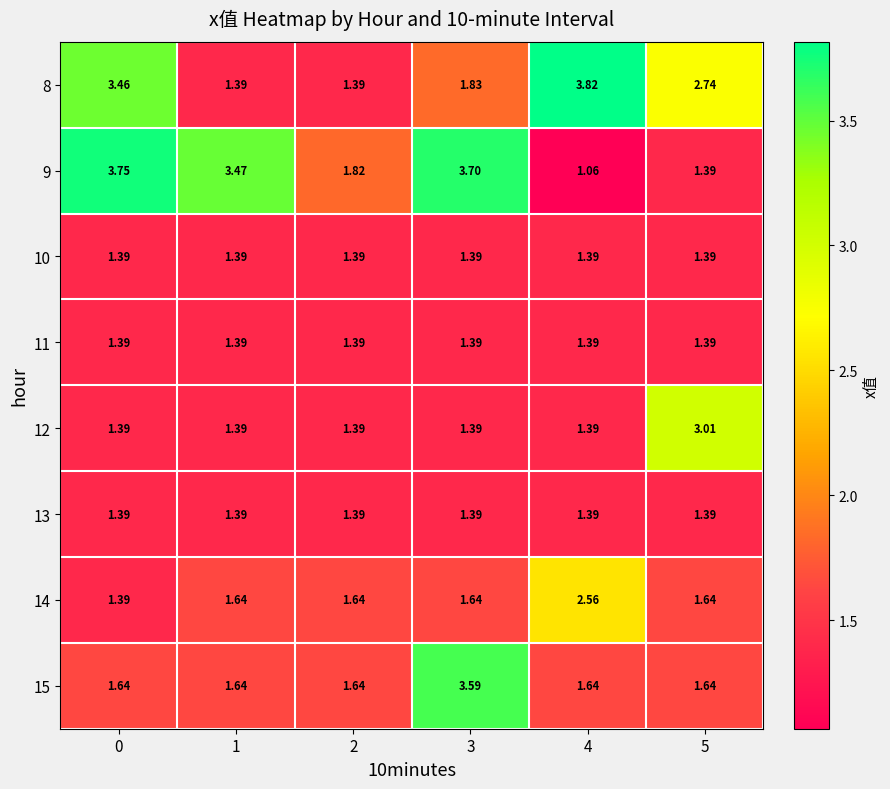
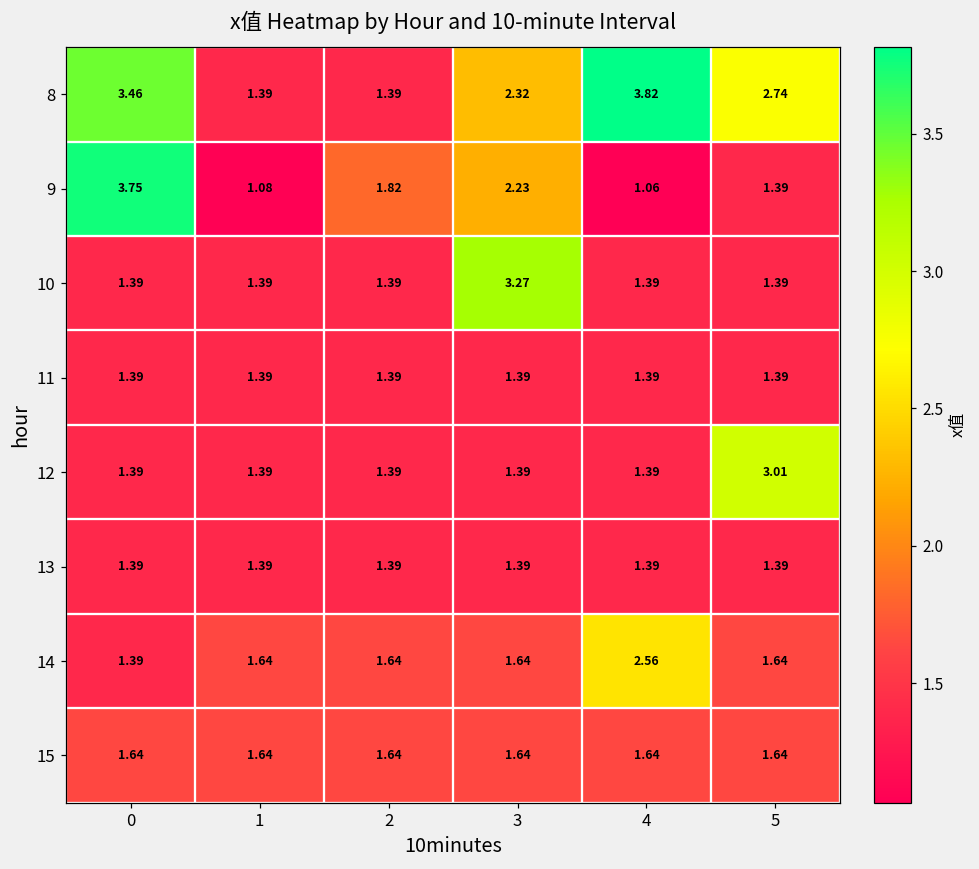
  {
    "8": {
      "0": 3.46,
      "1": 1.39,
      "2": 1.39,
-     "3": 1.83,
+     "3": 2.32,
      "4": 3.82,
      "5": 2.74
    },
    "9": {
      "0": 3.75,
-     "1": 3.47,
+     "1": 1.08,
      "2": 1.82,
-     "3": 3.70,
+     "3": 2.23,
      "4": 1.06,
      "5": 1.39
    },
    "10": {
      "0": 1.39,
      "1": 1.39,
      "2": 1.39,
-     "3": 1.39,
+     "3": 3.27,
      "4": 1.39,
      "5": 1.39
    },
    "11": {
      "0": 1.39,
      "1": 1.39,
      "2": 1.39,
      "3": 1.39,
      "4": 1.39,
      "5": 1.39
    },
    "12": {
      "0": 1.39,
      "1": 1.39,
      "2": 1.39,
      "3": 1.39,
      "4": 1.39,
      "5": 3.01
    },
    "13": {
      "0": 1.39,
      "1": 1.39,
      "2": 1.39,
      "3": 1.39,
      "4": 1.39,
      "5": 1.39
    },
    "14": {
      "0": 1.39,
      "1": 1.64,
      "2": 1.64,
      "3": 1.64,
      "4": 2.56,
      "5": 1.64
    },
    "15": {
      "0": 1.64,
      "1": 1.64,
      "2": 1.64,
-     "3": 3.59,
+     "3": 1.64,
      "4": 1.64,
      "5": 1.64
    }
  }
